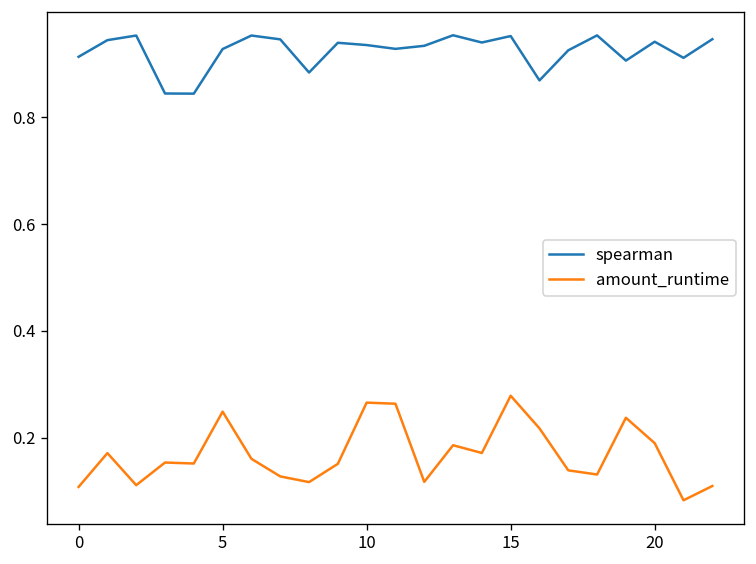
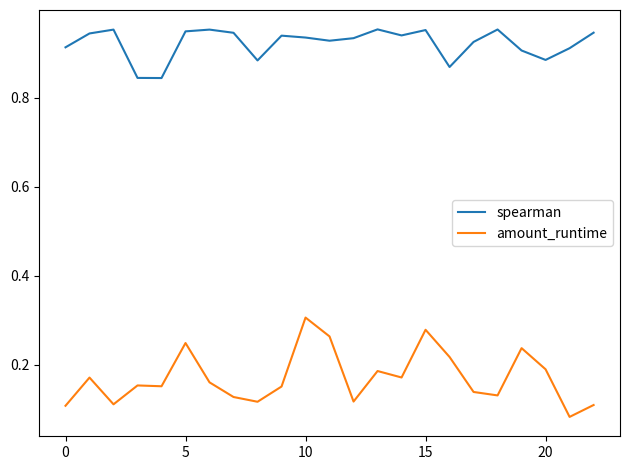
  {
    "spearman": {
      "0": 0.91,
-     "5": 0.93,
+     "5": 0.95,
      "10": 0.93,
      "15": 0.95,
-     "20": 0.94
+     "20": 0.88
    },
    "amount_runtime": {
      "0": 0.11,
      "5": 0.25,
-     "10": 0.27,
+     "10": 0.31,
      "15": 0.28,
      "20": 0.19
    }
  }
